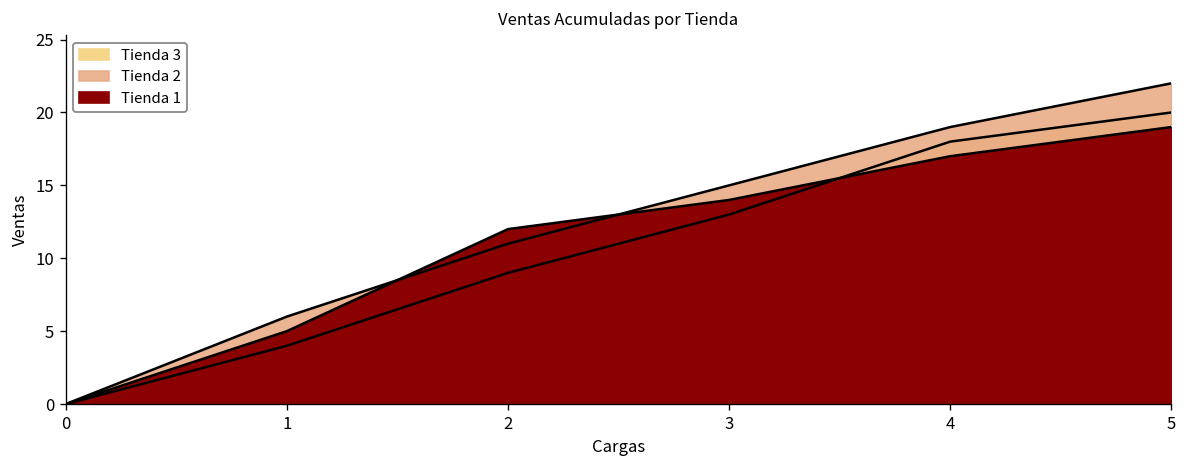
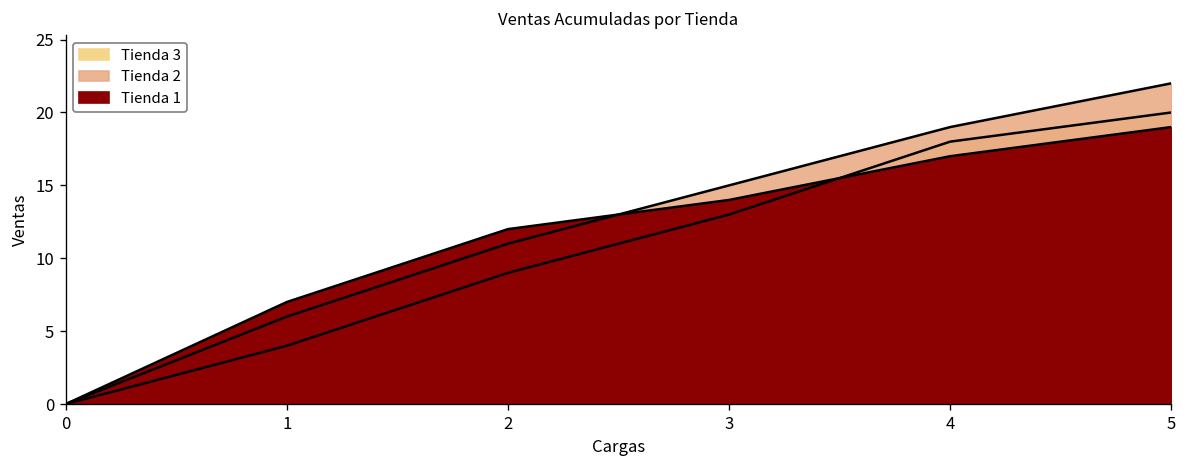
  {
    "Tienda 1": {
-     "1": 5,
+     "1": 7,
      "2": 12,
      "3": 14,
      "4": 17,
      "5": 19
    }
  }
